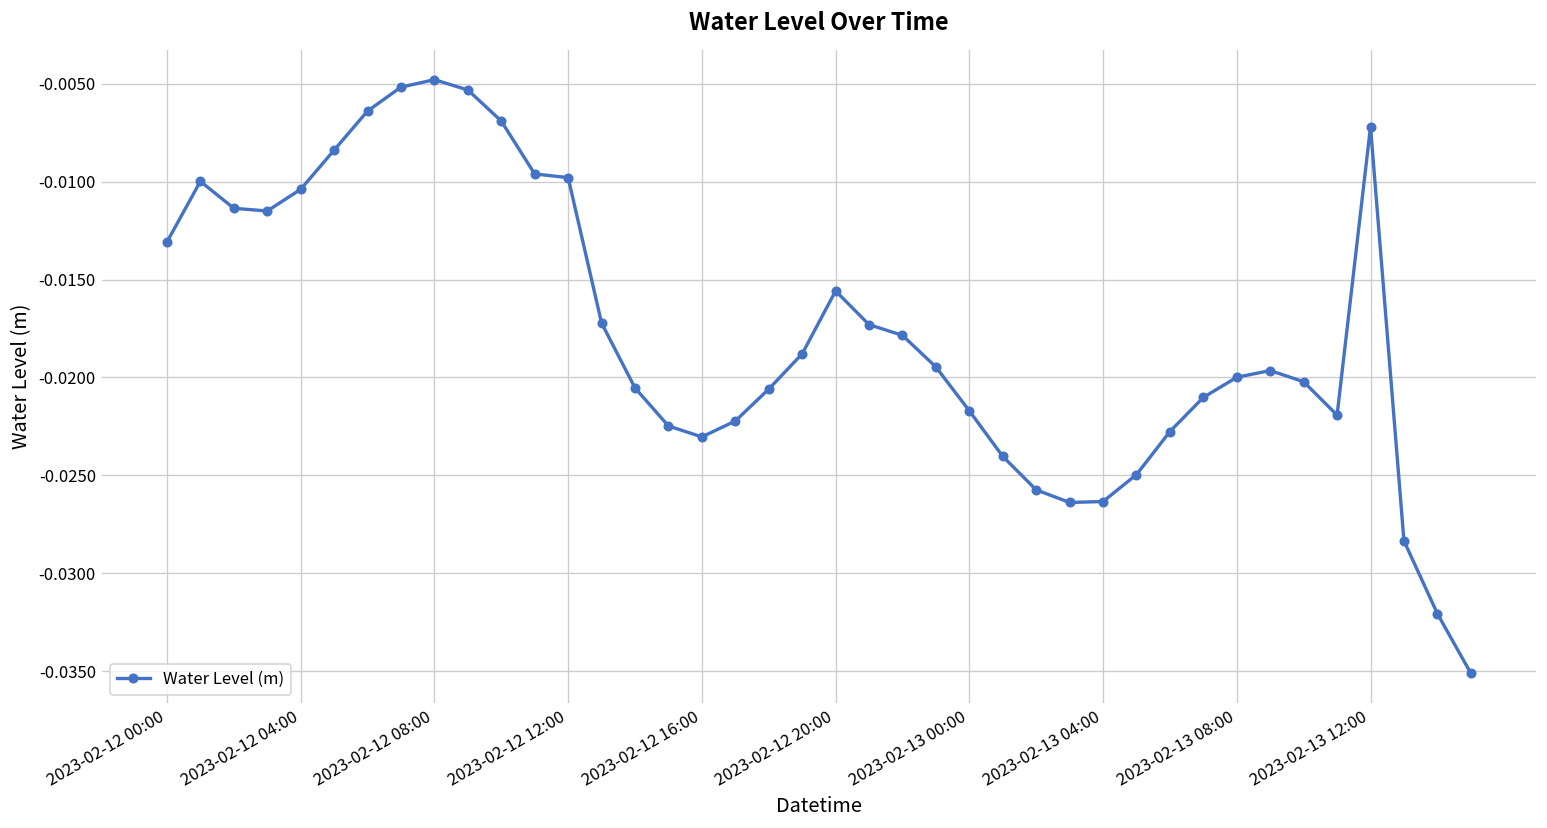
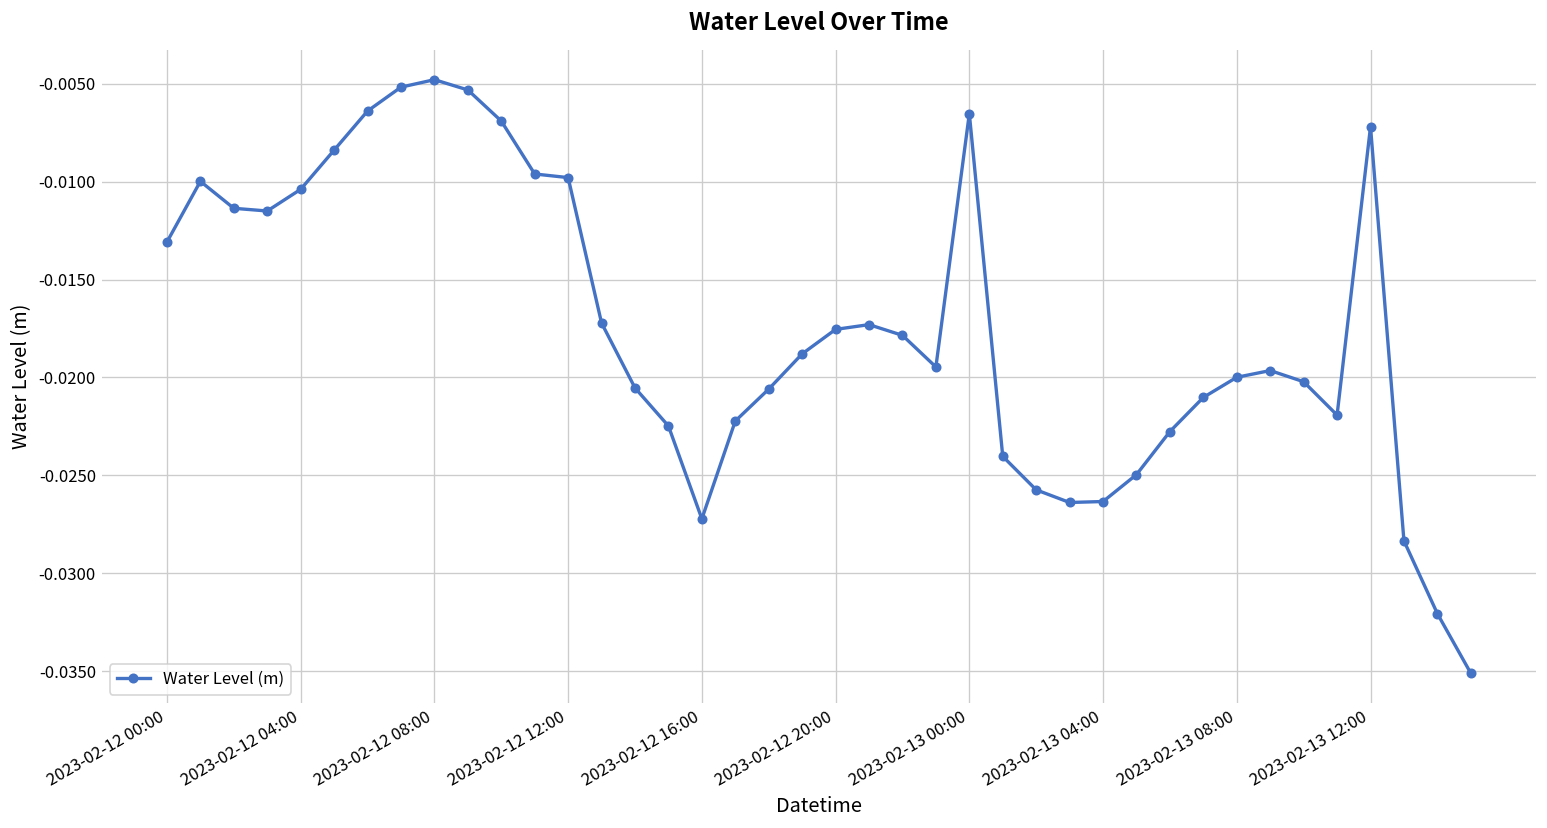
  {
    "2023-02-12 00:00": -0.0131,
    "2023-02-12 04:00": -0.0104,
    "2023-02-12 08:00": -0.0048,
    "2023-02-12 12:00": -0.0098,
-   "2023-02-12 16:00": -0.0230,
-   "2023-02-12 20:00": -0.0156,
-   "2023-02-13 00:00": -0.0217,
+   "2023-02-12 16:00": -0.0272,
+   "2023-02-12 20:00": -0.0175,
+   "2023-02-13 00:00": -0.0065,
    "2023-02-13 04:00": -0.0263,
    "2023-02-13 08:00": -0.0200,
    "2023-02-13 12:00": -0.0072
  }
